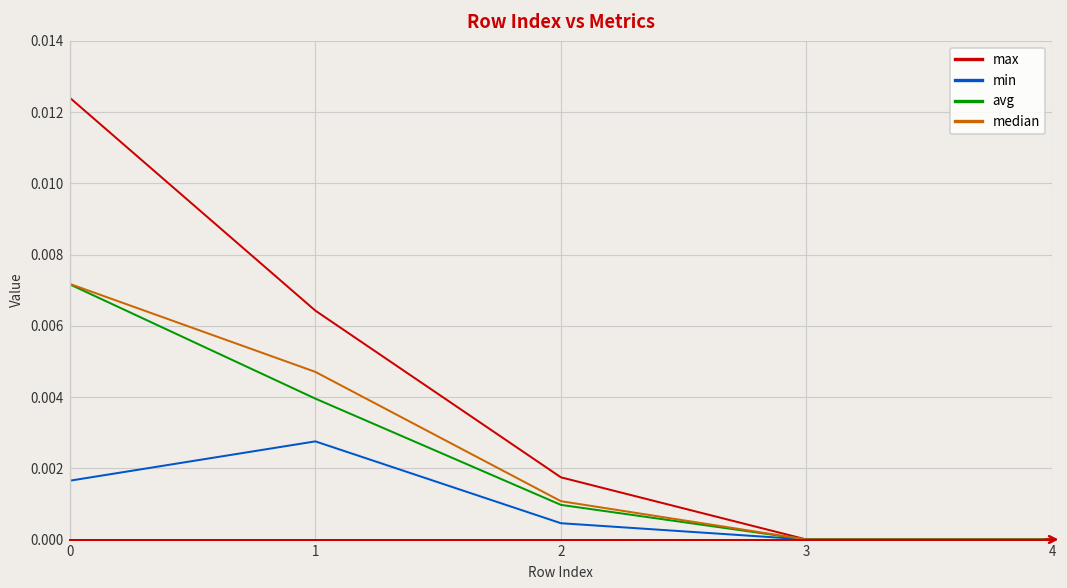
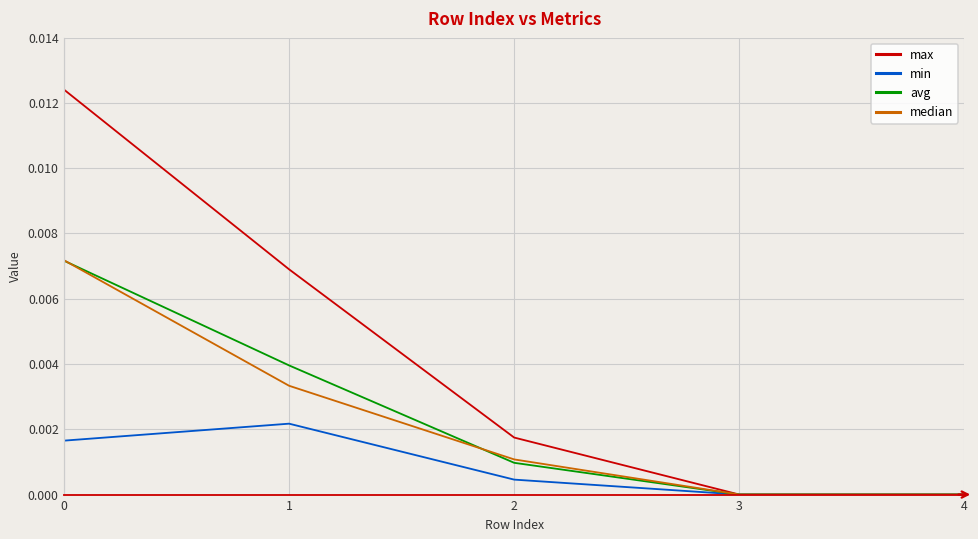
  {
    "max": {
      "0": 0.0124,
-     "1": 0.0064,
+     "1": 0.0069,
      "2": 0.0017
    },
    "min": {
      "0": 0.0017,
-     "1": 0.0028,
+     "1": 0.0022,
      "2": 0.0005
    },
    "avg": {
      "1": 0.0040,
      "2": 0.0010
    },
    "median": {
-     "1": 0.0047,
+     "1": 0.0033,
      "2": 0.0011
    }
  }
